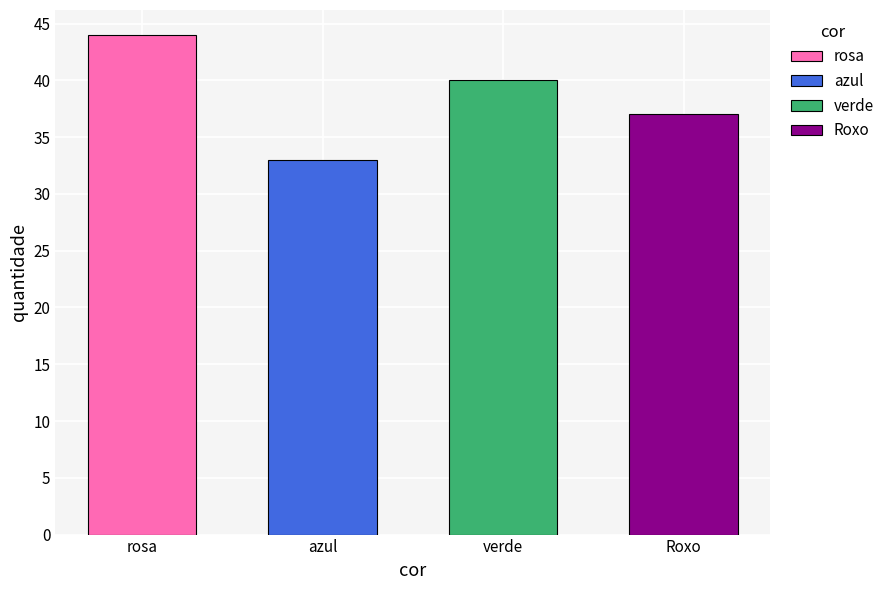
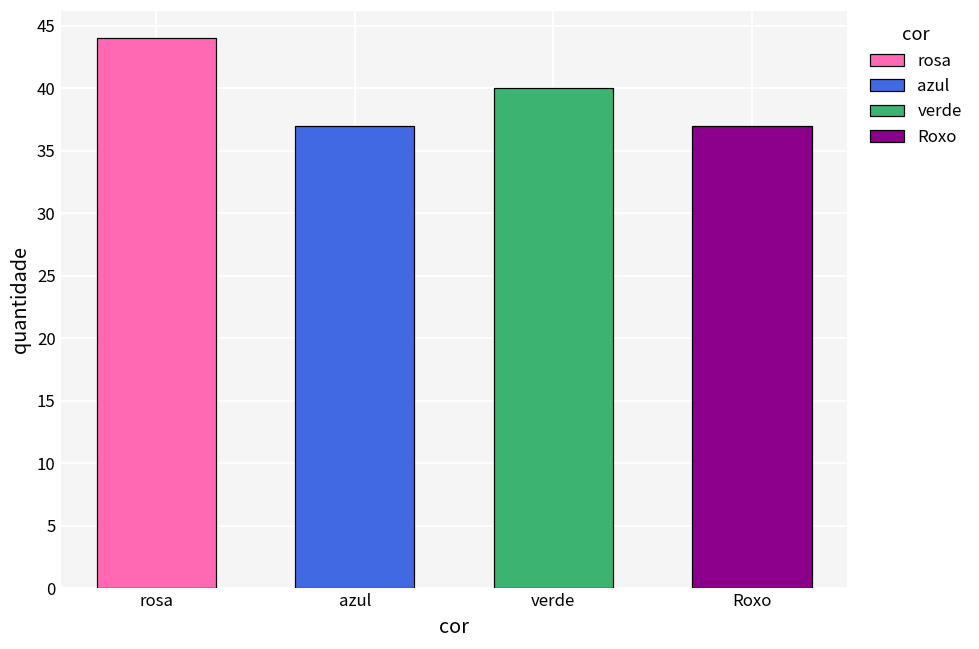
  {
    "rosa": 44,
-   "azul": 33,
+   "azul": 37,
    "verde": 40,
    "Roxo": 37
  }
